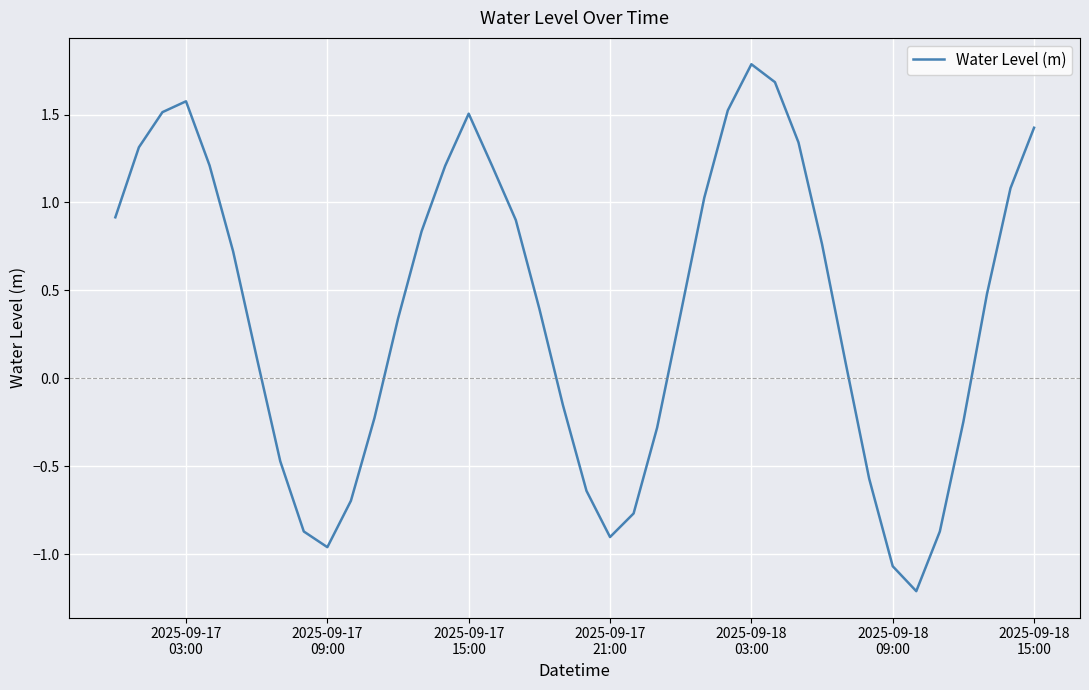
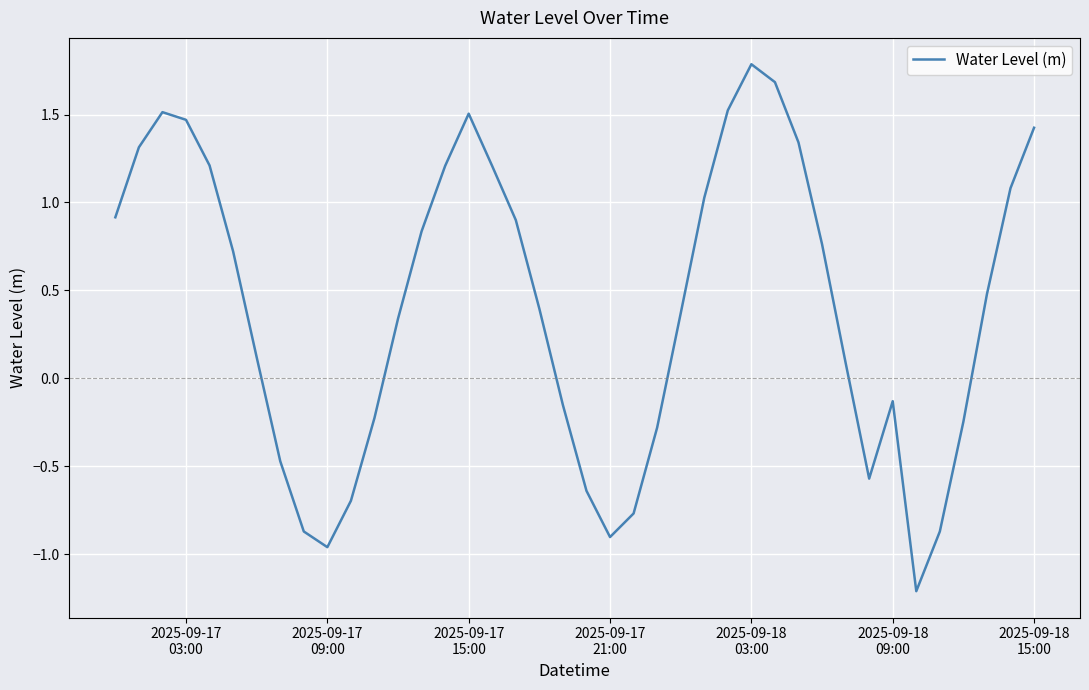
  {
-   "2025-09-17 03:00": 1.58,
+   "2025-09-17 03:00": 1.47,
    "2025-09-17 09:00": -0.96,
    "2025-09-17 15:00": 1.50,
    "2025-09-17 21:00": -0.90,
    "2025-09-18 03:00": 1.79,
-   "2025-09-18 09:00": -1.07,
+   "2025-09-18 09:00": -0.13,
    "2025-09-18 15:00": 1.42
  }
